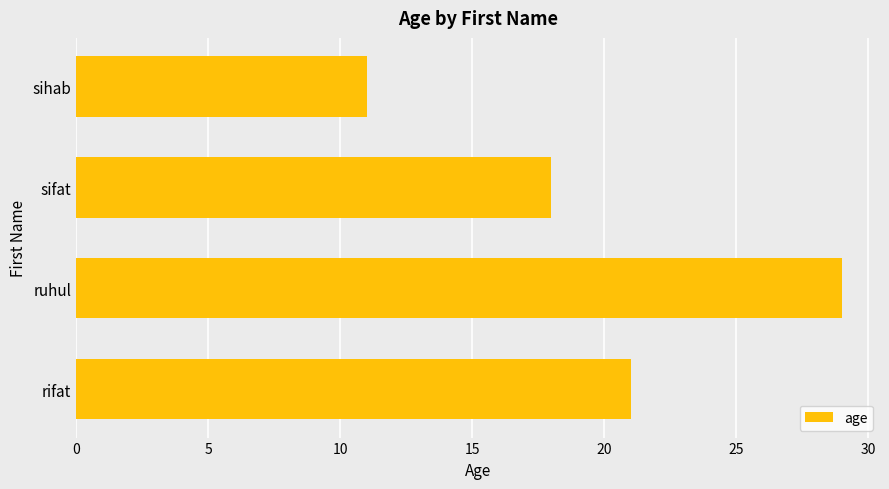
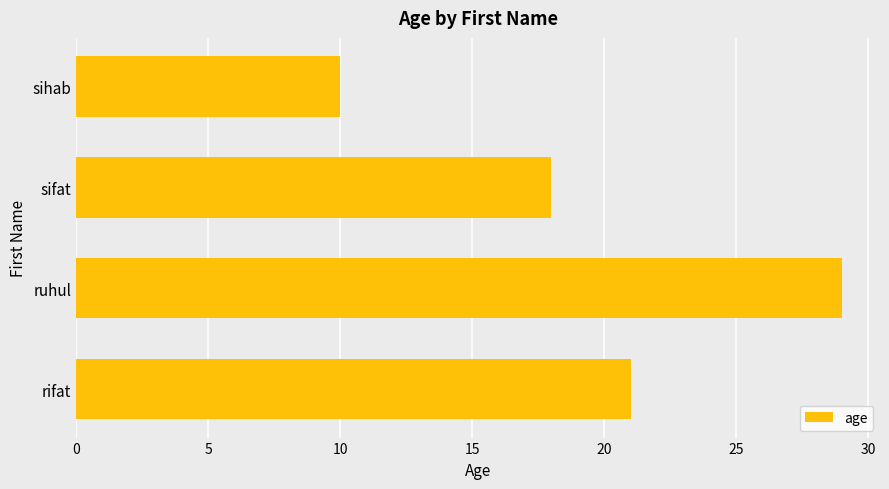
  {
-   "sihab": 11,
+   "sihab": 10,
    "sifat": 18,
    "ruhul": 29,
    "rifat": 21
  }
